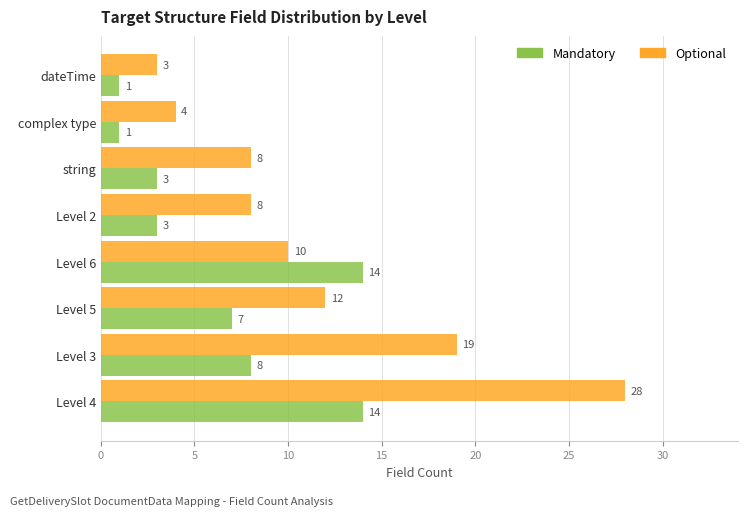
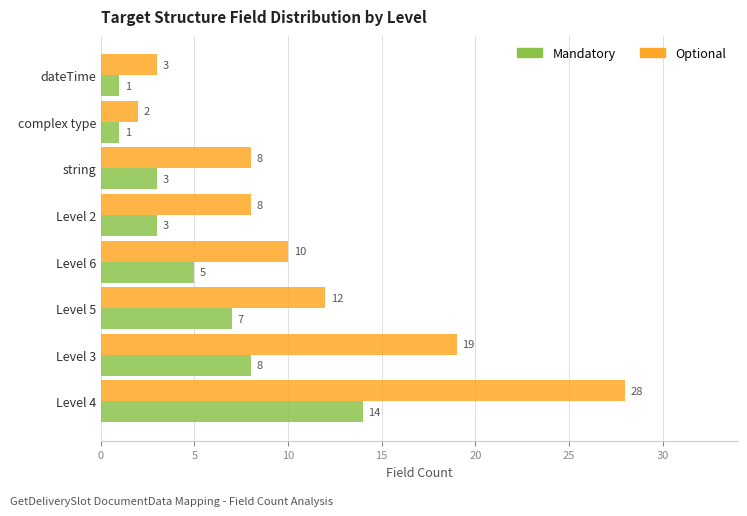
  {
    "Optional": {
      "dateTime": 3,
-     "complex type": 4,
+     "complex type": 2,
      "string": 8,
      "Level 2": 8,
      "Level 6": 10,
      "Level 5": 12,
      "Level 3": 19,
      "Level 4": 28
    },
    "Mandatory": {
      "dateTime": 1,
      "complex type": 1,
      "string": 3,
      "Level 2": 3,
-     "Level 6": 14,
+     "Level 6": 5,
      "Level 5": 7,
      "Level 3": 8,
      "Level 4": 14
    }
  }
